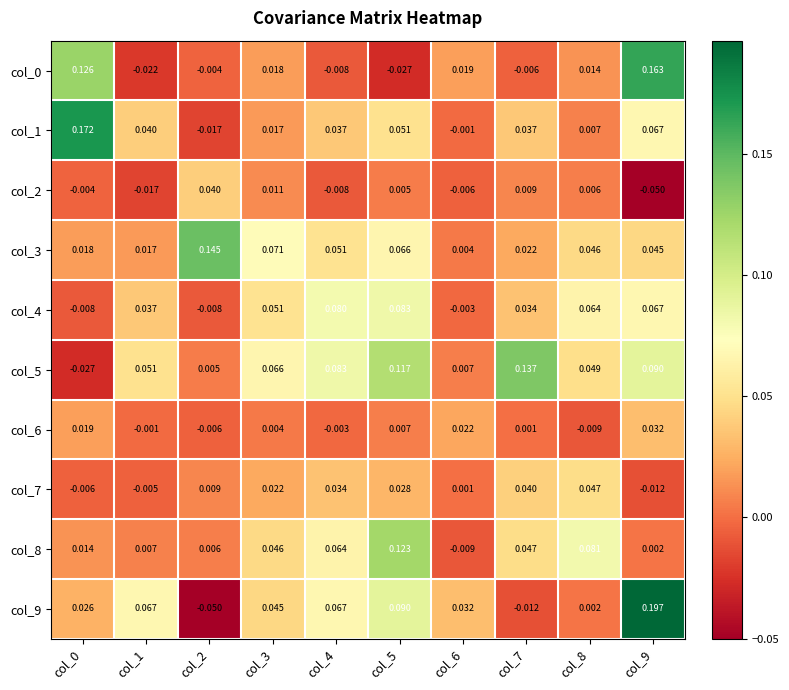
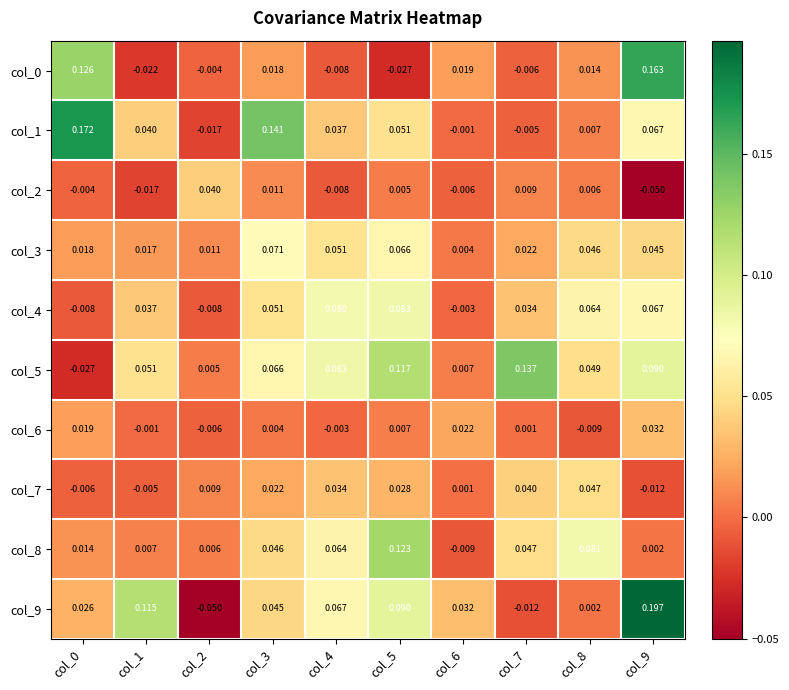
  {
    "col_0": {
      "col_0": 0.126,
      "col_1": -0.022,
      "col_2": -0.004,
      "col_3": 0.018,
      "col_4": -0.008,
      "col_5": -0.027,
      "col_6": 0.019,
      "col_7": -0.006,
      "col_8": 0.014,
      "col_9": 0.163
    },
    "col_1": {
      "col_0": 0.172,
      "col_1": 0.040,
      "col_2": -0.017,
-     "col_3": 0.017,
+     "col_3": 0.141,
      "col_4": 0.037,
      "col_5": 0.051,
      "col_6": -0.001,
-     "col_7": 0.037,
+     "col_7": -0.005,
      "col_8": 0.007,
      "col_9": 0.067
    },
    "col_2": {
      "col_0": -0.004,
      "col_1": -0.017,
      "col_2": 0.040,
      "col_3": 0.011,
      "col_4": -0.008,
      "col_5": 0.005,
      "col_6": -0.006,
      "col_7": 0.009,
      "col_8": 0.006,
      "col_9": -0.050
    },
    "col_3": {
      "col_0": 0.018,
      "col_1": 0.017,
-     "col_2": 0.145,
+     "col_2": 0.011,
      "col_3": 0.071,
      "col_4": 0.051,
      "col_5": 0.066,
      "col_6": 0.004,
      "col_7": 0.022,
      "col_8": 0.046,
      "col_9": 0.045
    },
    "col_4": {
      "col_0": -0.008,
      "col_1": 0.037,
      "col_2": -0.008,
      "col_3": 0.051,
      "col_4": 0.080,
      "col_5": 0.083,
      "col_6": -0.003,
      "col_7": 0.034,
      "col_8": 0.064,
      "col_9": 0.067
    },
    "col_5": {
      "col_0": -0.027,
      "col_1": 0.051,
      "col_2": 0.005,
      "col_3": 0.066,
      "col_4": 0.083,
      "col_5": 0.117,
      "col_6": 0.007,
      "col_7": 0.137,
      "col_8": 0.049,
      "col_9": 0.090
    },
    "col_6": {
      "col_0": 0.019,
      "col_1": -0.001,
      "col_2": -0.006,
      "col_3": 0.004,
      "col_4": -0.003,
      "col_5": 0.007,
      "col_6": 0.022,
      "col_7": 0.001,
      "col_8": -0.009,
      "col_9": 0.032
    },
    "col_7": {
      "col_0": -0.006,
      "col_1": -0.005,
      "col_2": 0.009,
      "col_3": 0.022,
      "col_4": 0.034,
      "col_5": 0.028,
      "col_6": 0.001,
      "col_7": 0.040,
      "col_8": 0.047,
      "col_9": -0.012
    },
    "col_8": {
      "col_0": 0.014,
      "col_1": 0.007,
      "col_2": 0.006,
      "col_3": 0.046,
      "col_4": 0.064,
      "col_5": 0.123,
      "col_6": -0.009,
      "col_7": 0.047,
      "col_8": 0.081,
      "col_9": 0.002
    },
    "col_9": {
      "col_0": 0.026,
-     "col_1": 0.067,
+     "col_1": 0.115,
      "col_2": -0.050,
      "col_3": 0.045,
      "col_4": 0.067,
      "col_5": 0.090,
      "col_6": 0.032,
      "col_7": -0.012,
      "col_8": 0.002,
      "col_9": 0.197
    }
  }
